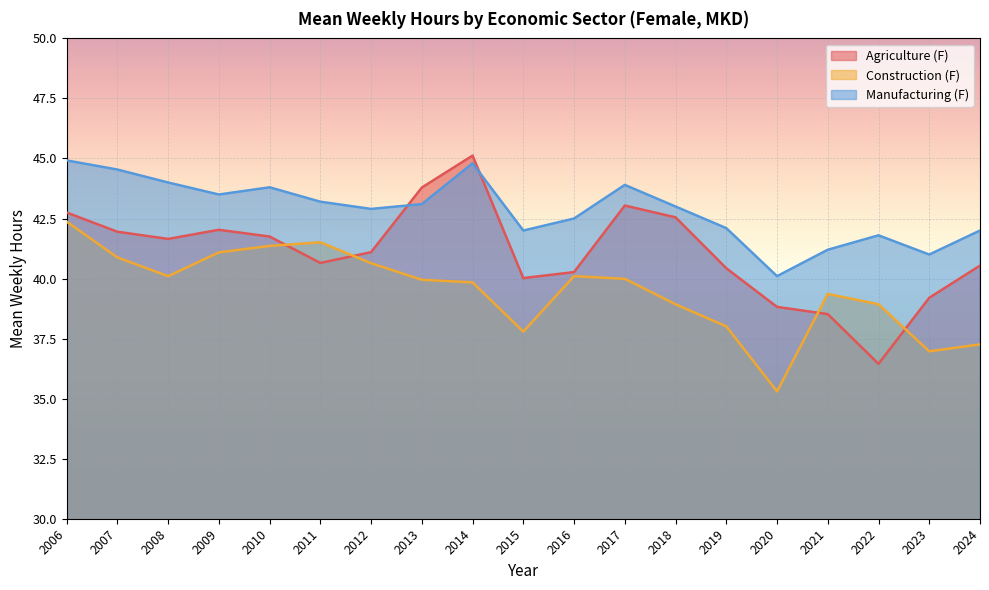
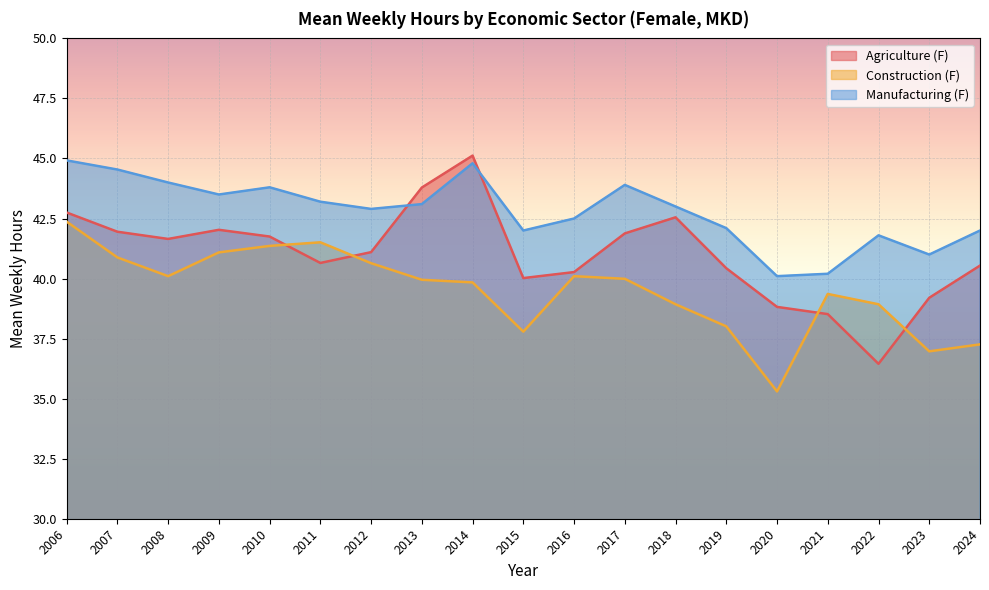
  {
    "Agriculture (F)": {
      "2006": 42.8,
      "2007": 42.0,
      "2008": 41.7,
      "2009": 42.0,
      "2010": 41.8,
      "2011": 40.7,
      "2012": 41.1,
      "2013": 43.8,
      "2014": 45.1,
      "2015": 40.0,
      "2016": 40.3,
-     "2017": 43.0,
+     "2017": 41.9,
      "2018": 42.6,
      "2019": 40.4,
      "2020": 38.8,
      "2021": 38.5,
      "2022": 36.5,
      "2023": 39.2,
      "2024": 40.5
    },
    "Construction (F)": {
      "2006": 42.4,
      "2007": 40.9,
      "2008": 40.1,
      "2009": 41.1,
      "2010": 41.4,
      "2011": 41.5,
      "2012": 40.6,
      "2013": 40.0,
      "2014": 39.8,
      "2015": 37.8,
      "2016": 40.1,
      "2017": 40.0,
      "2018": 38.9,
      "2019": 38.0,
      "2020": 35.3,
      "2021": 39.4,
      "2022": 38.9,
      "2023": 37.0,
      "2024": 37.3
    },
    "Manufacturing (F)": {
      "2006": 44.9,
      "2007": 44.5,
      "2008": 44.0,
      "2009": 43.5,
      "2010": 43.8,
      "2011": 43.2,
      "2012": 42.9,
      "2013": 43.1,
      "2014": 44.8,
      "2015": 42.0,
      "2016": 42.5,
      "2017": 43.9,
      "2018": 43.0,
      "2019": 42.1,
      "2020": 40.1,
-     "2021": 41.2,
+     "2021": 40.2,
      "2022": 41.8,
      "2023": 41.0,
      "2024": 42.0
    }
  }
